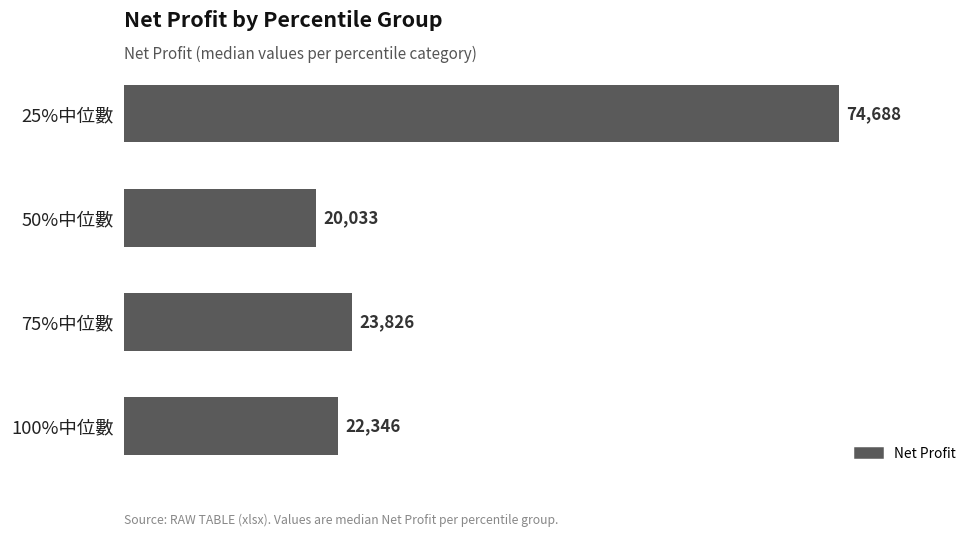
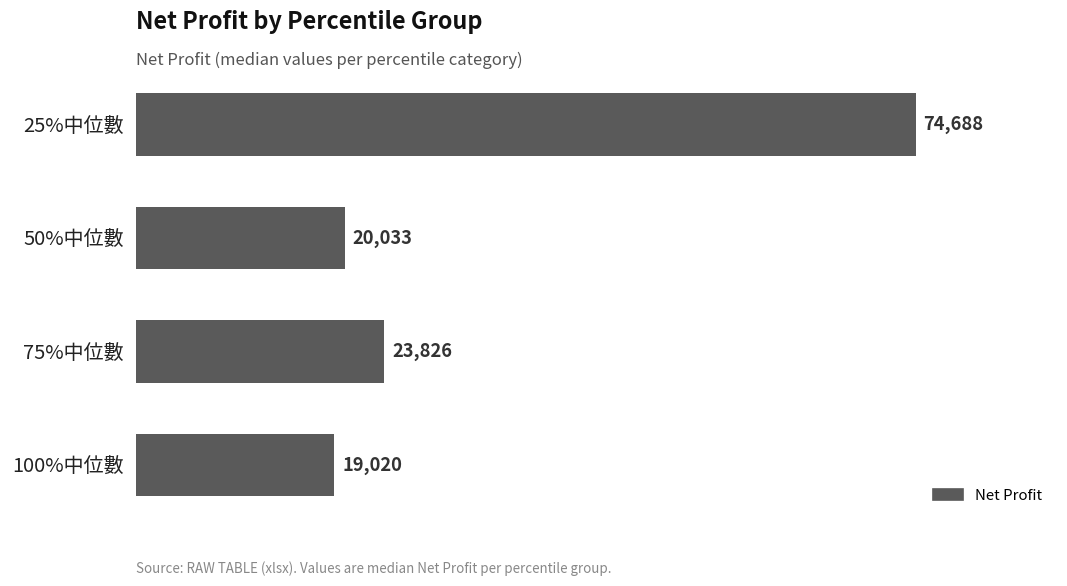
  {
    "25%中位數": "74,688",
    "50%中位數": "20,033",
    "75%中位數": "23,826",
-   "100%中位數": "22,346"
+   "100%中位數": "19,020"
  }
